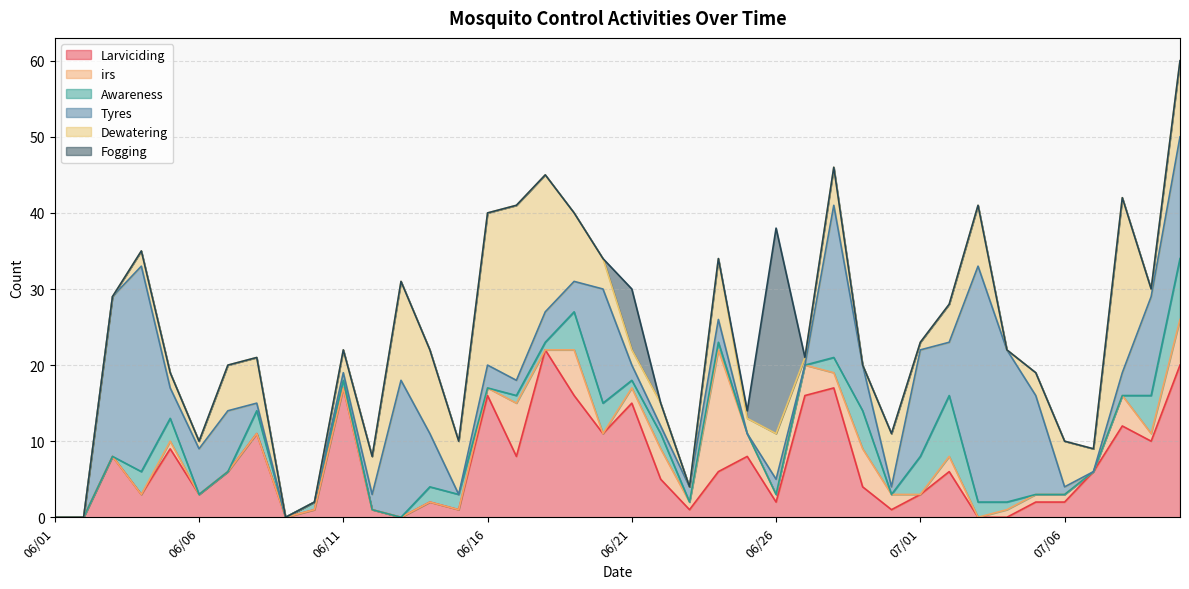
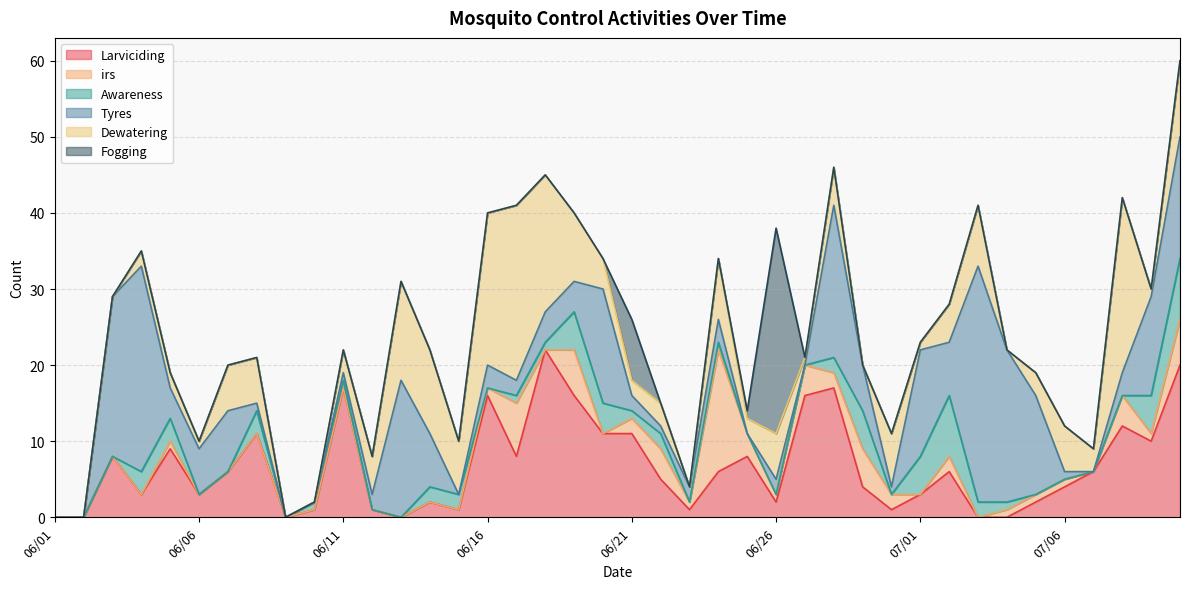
  {
    "Larviciding": {
      "06/16": 16,
-     "06/21": 15,
+     "06/21": 11,
      "06/26": 2,
-     "07/06": 2
+     "07/06": 4
    },
    "Fogging": {
      "06/21": 8,
      "06/26": 27
    }
  }
